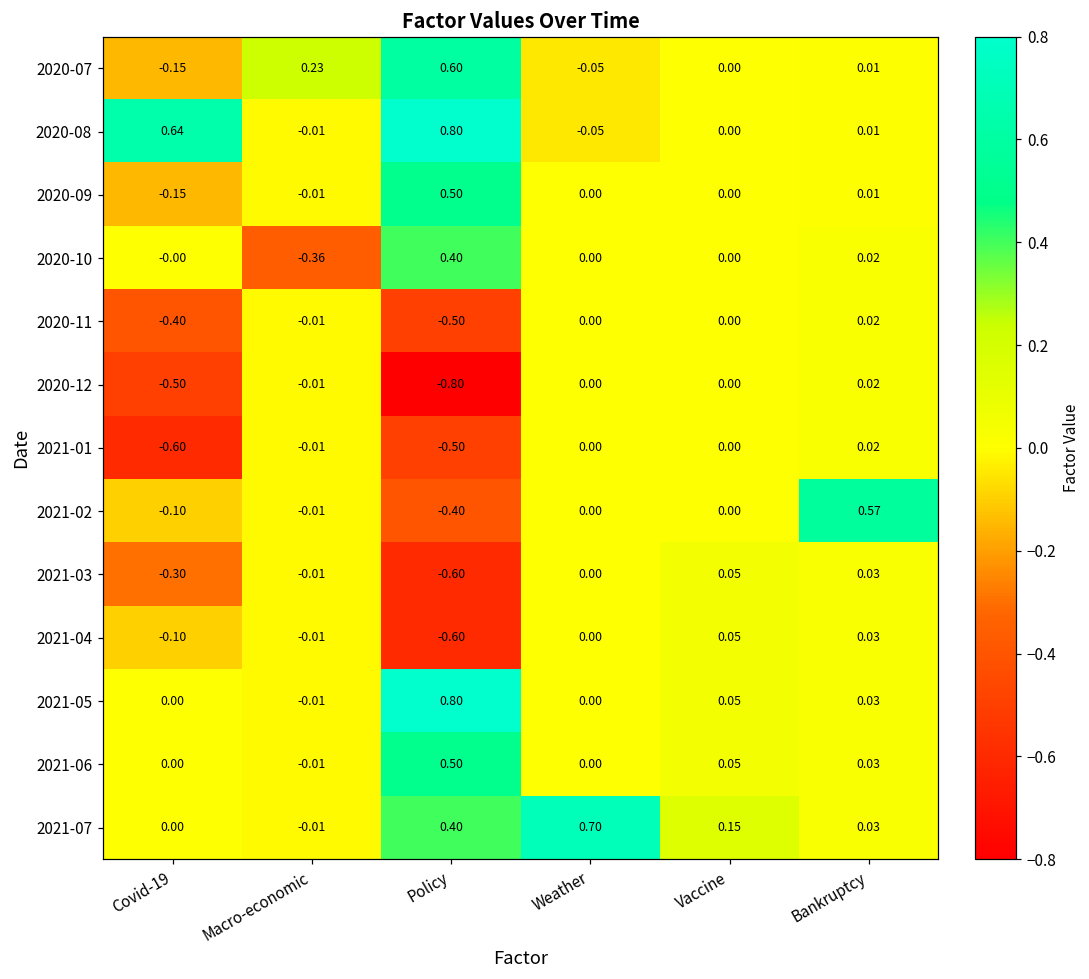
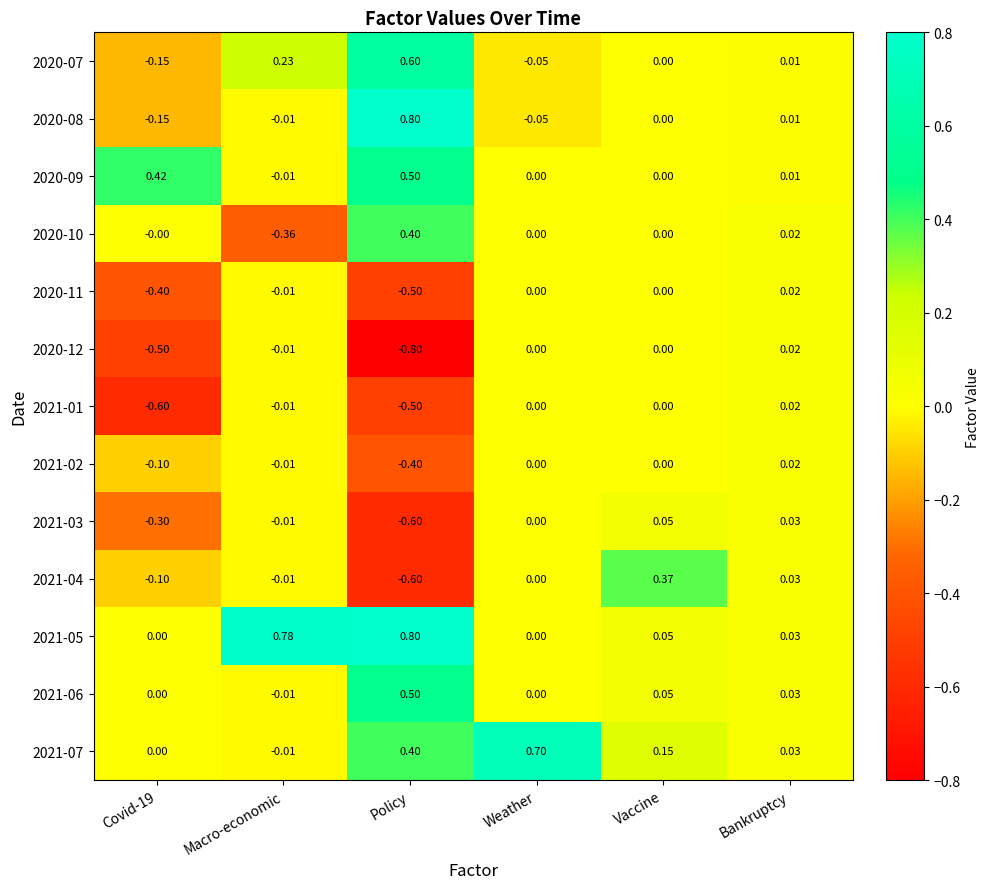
  {
    "2020-07": {
      "Covid-19": -0.15,
      "Macro-economic": 0.23,
      "Policy": 0.60,
      "Weather": -0.05,
      "Vaccine": 0.00,
      "Bankruptcy": 0.01
    },
    "2020-08": {
-     "Covid-19": 0.64,
+     "Covid-19": -0.15,
      "Macro-economic": -0.01,
      "Policy": 0.80,
      "Weather": -0.05,
      "Vaccine": 0.00,
      "Bankruptcy": 0.01
    },
    "2020-09": {
-     "Covid-19": -0.15,
+     "Covid-19": 0.42,
      "Macro-economic": -0.01,
      "Policy": 0.50,
      "Weather": 0.00,
      "Vaccine": 0.00,
      "Bankruptcy": 0.01
    },
    "2020-10": {
      "Covid-19": -0.00,
      "Macro-economic": -0.36,
      "Policy": 0.40,
      "Weather": 0.00,
      "Vaccine": 0.00,
      "Bankruptcy": 0.02
    },
    "2020-11": {
      "Covid-19": -0.40,
      "Macro-economic": -0.01,
      "Policy": -0.50,
      "Weather": 0.00,
      "Vaccine": 0.00,
      "Bankruptcy": 0.02
    },
    "2020-12": {
      "Covid-19": -0.50,
      "Macro-economic": -0.01,
      "Policy": -0.80,
      "Weather": 0.00,
      "Vaccine": 0.00,
      "Bankruptcy": 0.02
    },
    "2021-01": {
      "Covid-19": -0.60,
      "Macro-economic": -0.01,
      "Policy": -0.50,
      "Weather": 0.00,
      "Vaccine": 0.00,
      "Bankruptcy": 0.02
    },
    "2021-02": {
      "Covid-19": -0.10,
      "Macro-economic": -0.01,
      "Policy": -0.40,
      "Weather": 0.00,
      "Vaccine": 0.00,
-     "Bankruptcy": 0.57
+     "Bankruptcy": 0.02
    },
    "2021-03": {
      "Covid-19": -0.30,
      "Macro-economic": -0.01,
      "Policy": -0.60,
      "Weather": 0.00,
      "Vaccine": 0.05,
      "Bankruptcy": 0.03
    },
    "2021-04": {
      "Covid-19": -0.10,
      "Macro-economic": -0.01,
      "Policy": -0.60,
      "Weather": 0.00,
-     "Vaccine": 0.05,
+     "Vaccine": 0.37,
      "Bankruptcy": 0.03
    },
    "2021-05": {
      "Covid-19": 0.00,
-     "Macro-economic": -0.01,
+     "Macro-economic": 0.78,
      "Policy": 0.80,
      "Weather": 0.00,
      "Vaccine": 0.05,
      "Bankruptcy": 0.03
    },
    "2021-06": {
      "Covid-19": 0.00,
      "Macro-economic": -0.01,
      "Policy": 0.50,
      "Weather": 0.00,
      "Vaccine": 0.05,
      "Bankruptcy": 0.03
    },
    "2021-07": {
      "Covid-19": 0.00,
      "Macro-economic": -0.01,
      "Policy": 0.40,
      "Weather": 0.70,
      "Vaccine": 0.15,
      "Bankruptcy": 0.03
    }
  }
